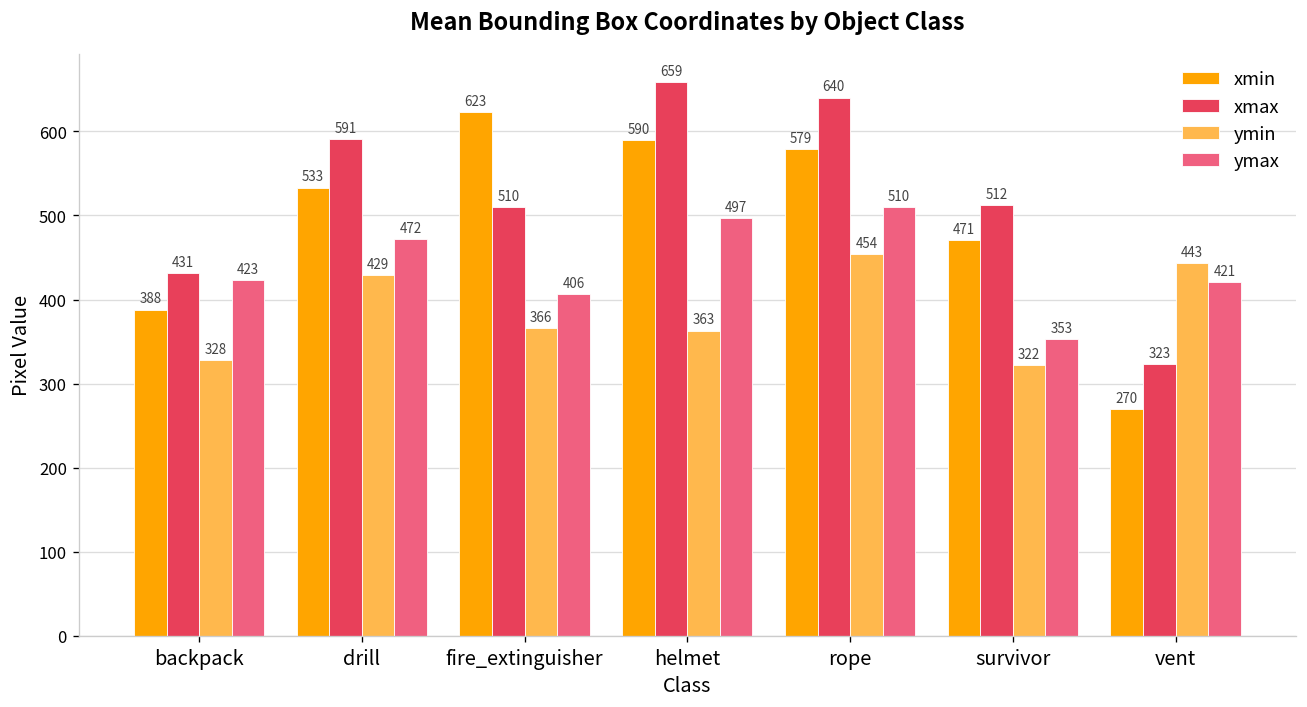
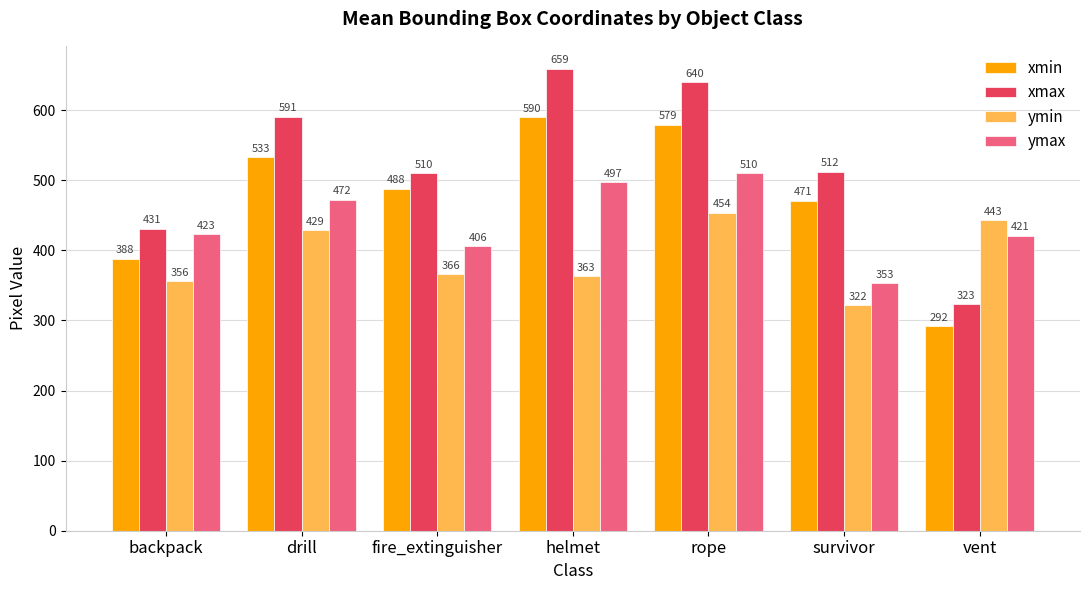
  {
    "xmin": {
      "backpack": 388,
      "drill": 533,
-     "fire_extinguisher": 623,
+     "fire_extinguisher": 488,
      "helmet": 590,
      "rope": 579,
      "survivor": 471,
-     "vent": 270
+     "vent": 292
    },
    "ymin": {
-     "backpack": 328,
+     "backpack": 356,
      "drill": 429,
      "fire_extinguisher": 366,
      "helmet": 363,
      "rope": 454,
      "survivor": 322,
      "vent": 443
    }
  }
